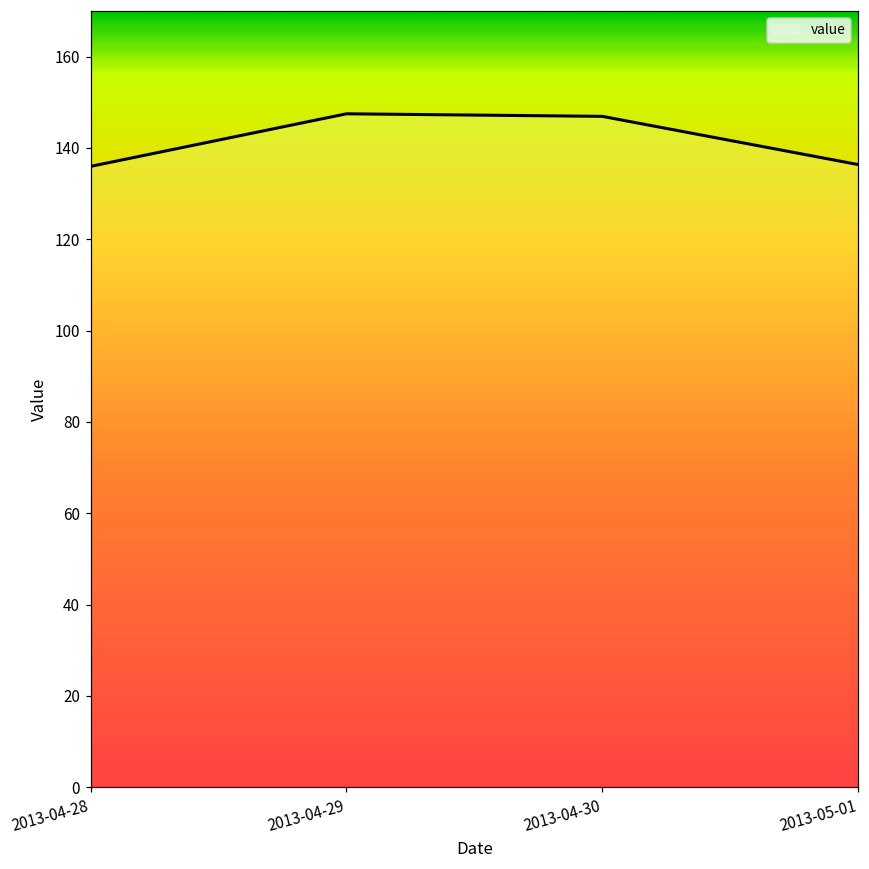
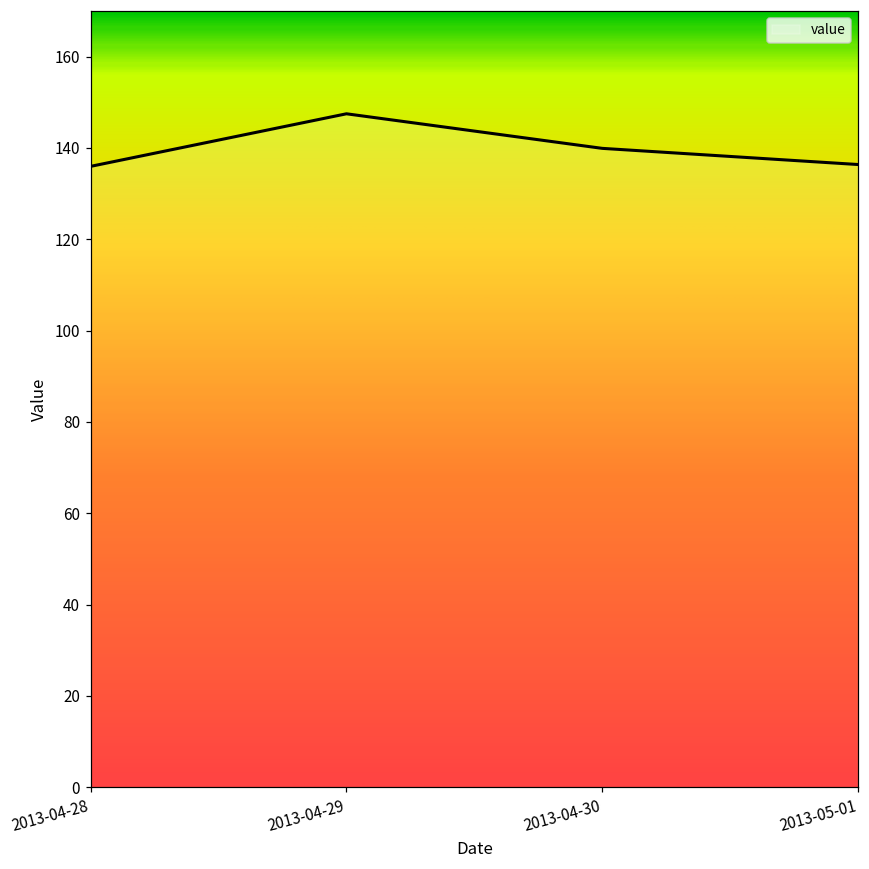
  {
    "2013-04-28": 136,
    "2013-04-29": 147,
-   "2013-04-30": 147,
+   "2013-04-30": 140,
    "2013-05-01": 136
  }
